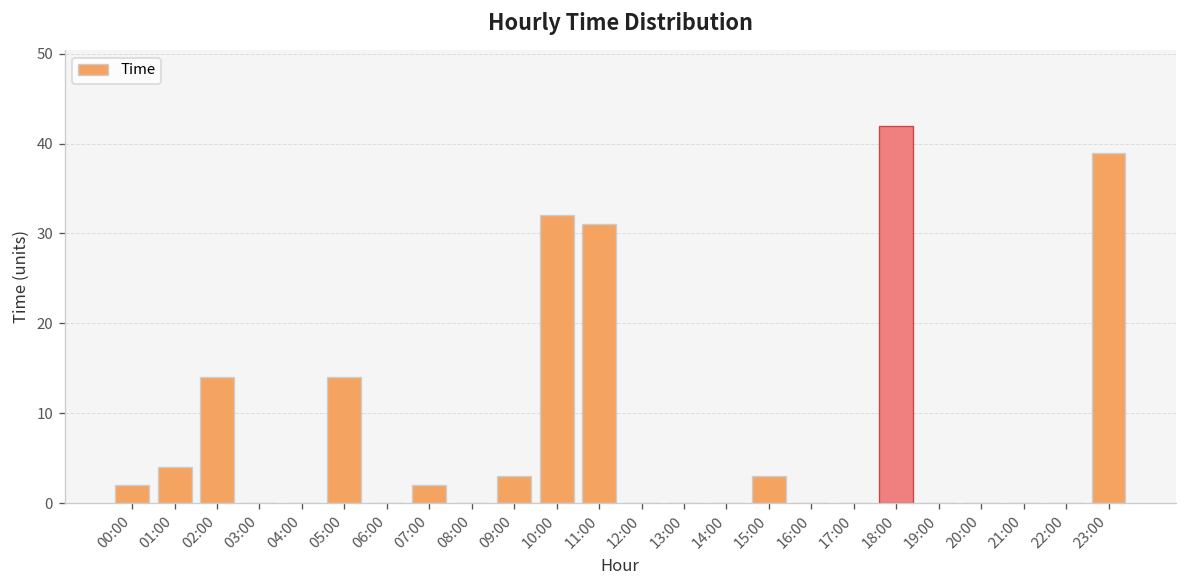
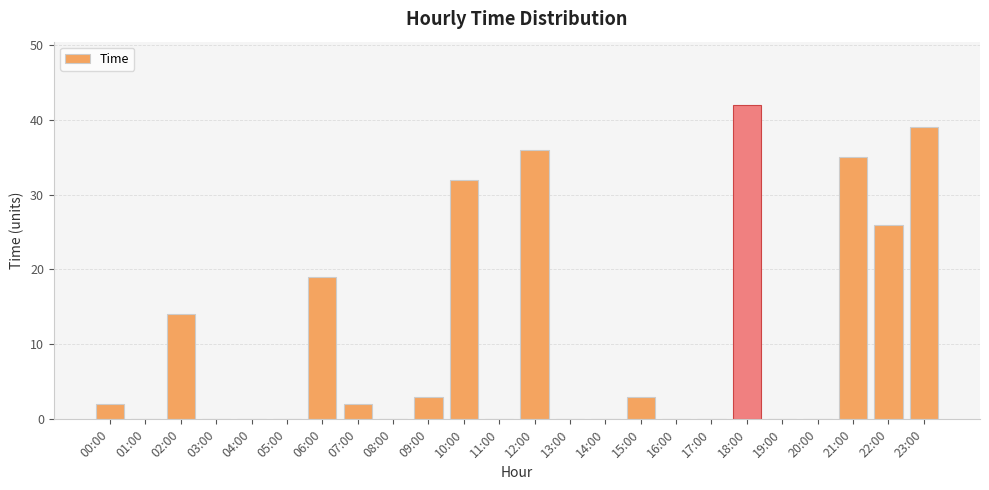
  {
    "00:00": 2,
-   "01:00": 4,
+   "01:00": 0,
    "02:00": 14,
    "03:00": 0,
    "04:00": 0,
-   "05:00": 14,
-   "06:00": 0,
+   "05:00": 0,
+   "06:00": 19,
    "07:00": 2,
    "08:00": 0,
    "09:00": 3,
    "10:00": 32,
-   "11:00": 31,
-   "12:00": 0,
+   "11:00": 0,
+   "12:00": 36,
    "13:00": 0,
    "14:00": 0,
    "15:00": 3,
    "16:00": 0,
    "17:00": 0,
    "18:00": 42,
    "19:00": 0,
    "20:00": 0,
-   "21:00": 0,
-   "22:00": 0,
+   "21:00": 35,
+   "22:00": 26,
    "23:00": 39
  }
